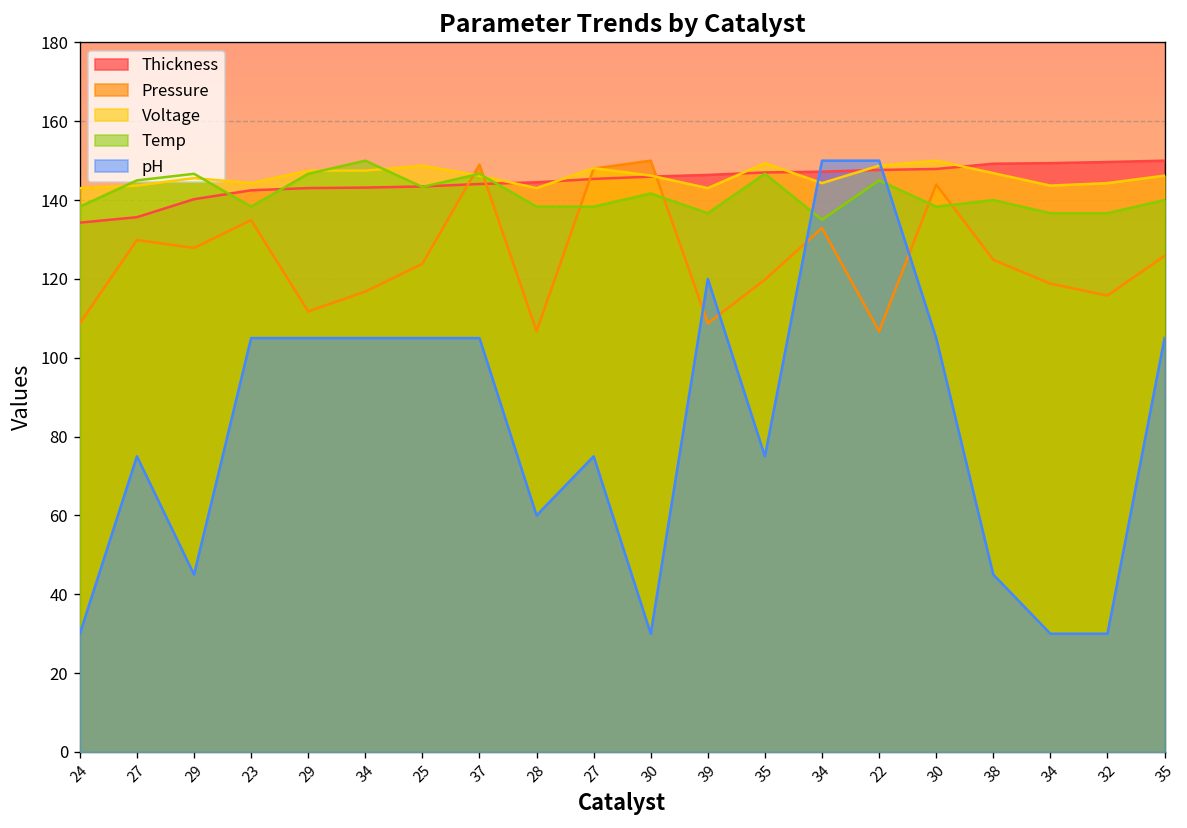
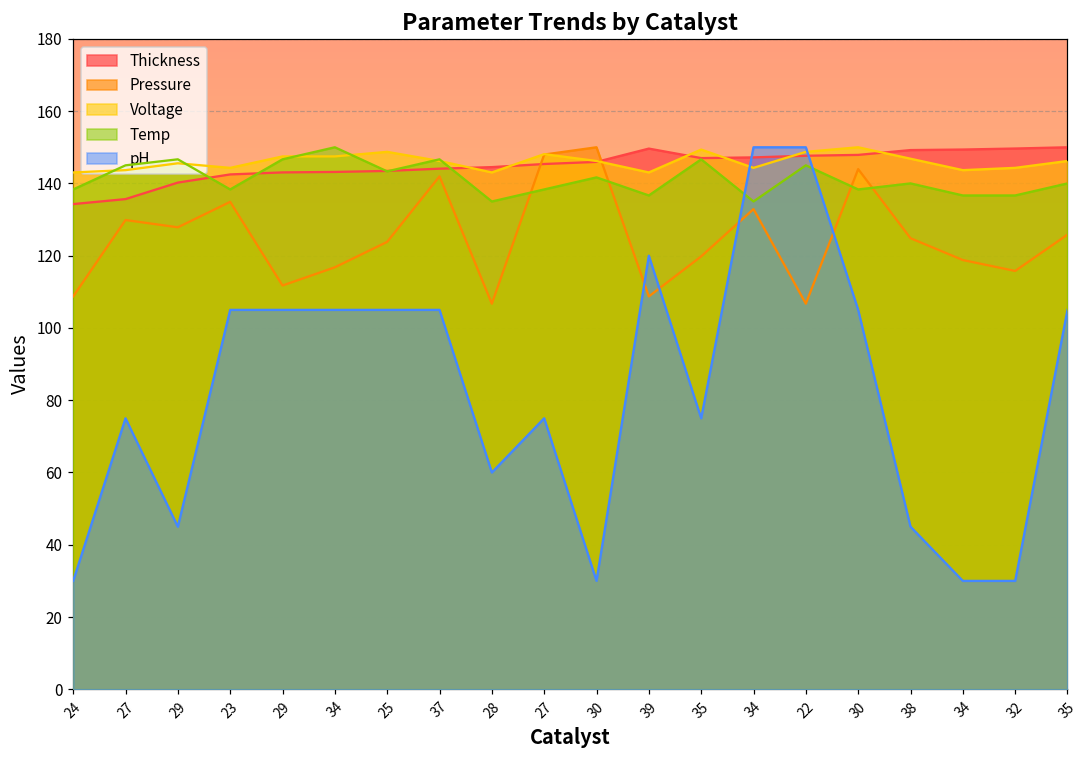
  {
    "Thickness": {
      "24": 134,
      "23": 142,
      "37": 144,
      "28": 145,
-     "39": 146,
+     "39": 150,
      "22": 148,
      "38": 149,
      "32": 150
    },
    "Pressure": {
      "24": 109,
      "23": 135,
      "25": 124,
-     "37": 149,
+     "37": 142,
      "28": 107,
      "39": 109,
      "22": 107,
      "38": 125,
      "32": 116
    },
    "Voltage": {
      "24": 143,
      "23": 144,
      "25": 149,
      "28": 143,
      "39": 143,
      "22": 149,
      "38": 147,
      "32": 144
    },
    "Temp": {
      "24": 138,
      "23": 138,
-     "28": 138,
+     "28": 135,
      "39": 137,
      "22": 145,
      "38": 140,
      "32": 137
    },
    "pH": {
      "24": 30,
      "23": 105,
      "25": 105,
      "37": 105,
      "28": 60,
      "39": 120,
      "22": 150,
      "38": 45,
      "32": 30
    }
  }
